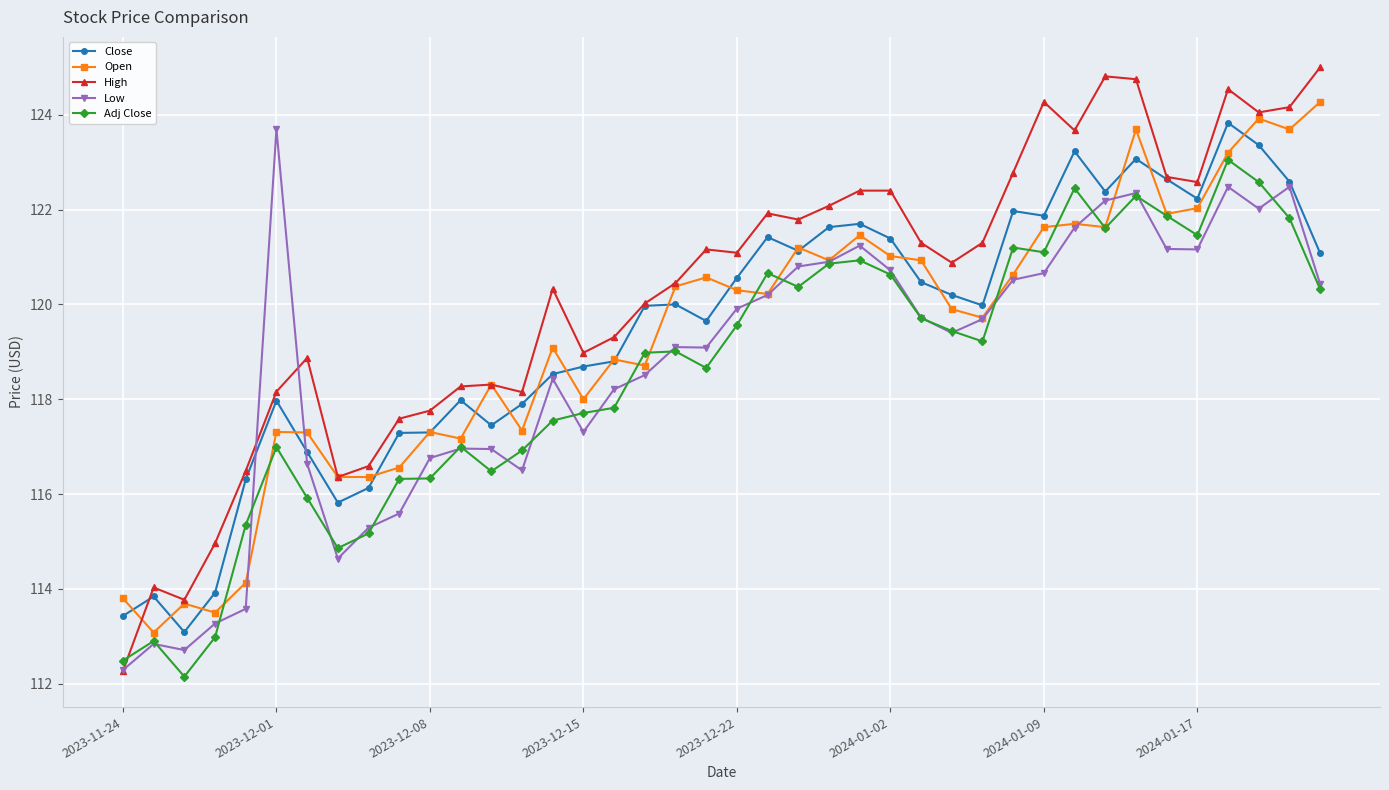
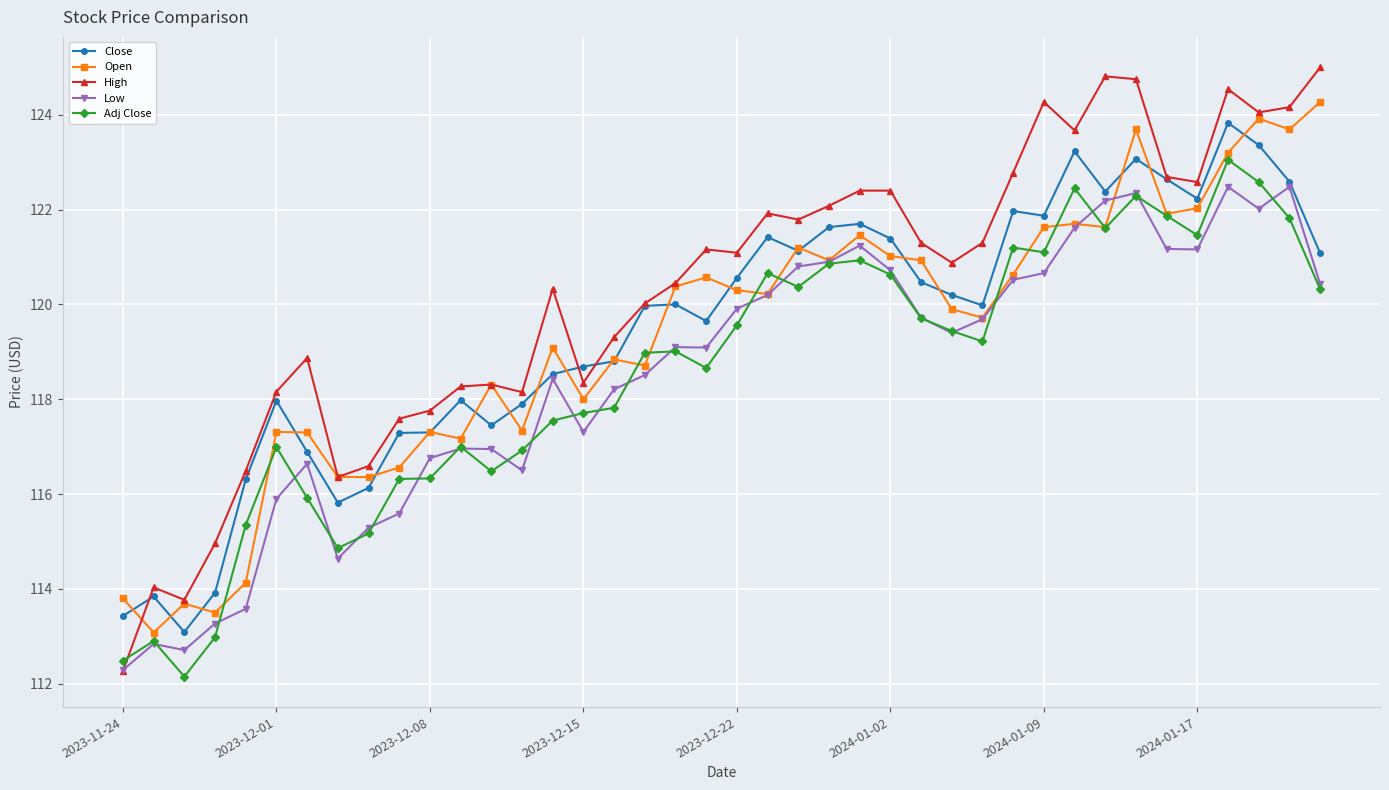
  {
    "Close": {
      "2023-11-24": 113.4,
      "2023-12-01": 118.0,
      "2023-12-15": 118.7,
      "2023-12-22": 120.6,
      "2024-01-02": 121.4,
      "2024-01-09": 121.9,
      "2024-01-17": 122.2
    },
    "Open": {
      "2023-11-24": 113.8,
      "2023-12-01": 117.3,
      "2023-12-15": 118.0,
      "2023-12-22": 120.3,
      "2024-01-02": 121.0,
      "2024-01-09": 121.6,
      "2024-01-17": 122.0
    },
    "High": {
      "2023-12-01": 118.2,
      "2023-12-08": 117.8,
-     "2023-12-15": 119.0,
+     "2023-12-15": 118.4,
      "2023-12-22": 121.1,
      "2024-01-02": 122.4,
      "2024-01-09": 124.3,
      "2024-01-17": 122.6
    },
    "Low": {
-     "2023-12-01": 123.7,
+     "2023-12-01": 115.9,
      "2023-12-08": 116.8,
      "2023-12-15": 117.3,
      "2023-12-22": 119.9,
      "2024-01-02": 120.7,
      "2024-01-09": 120.7,
      "2024-01-17": 121.2
    },
    "Adj Close": {
      "2023-11-24": 112.5,
      "2023-12-01": 117.0,
      "2023-12-08": 116.3,
      "2023-12-15": 117.7,
      "2023-12-22": 119.6,
      "2024-01-02": 120.6,
      "2024-01-09": 121.1,
      "2024-01-17": 121.5
    }
  }
